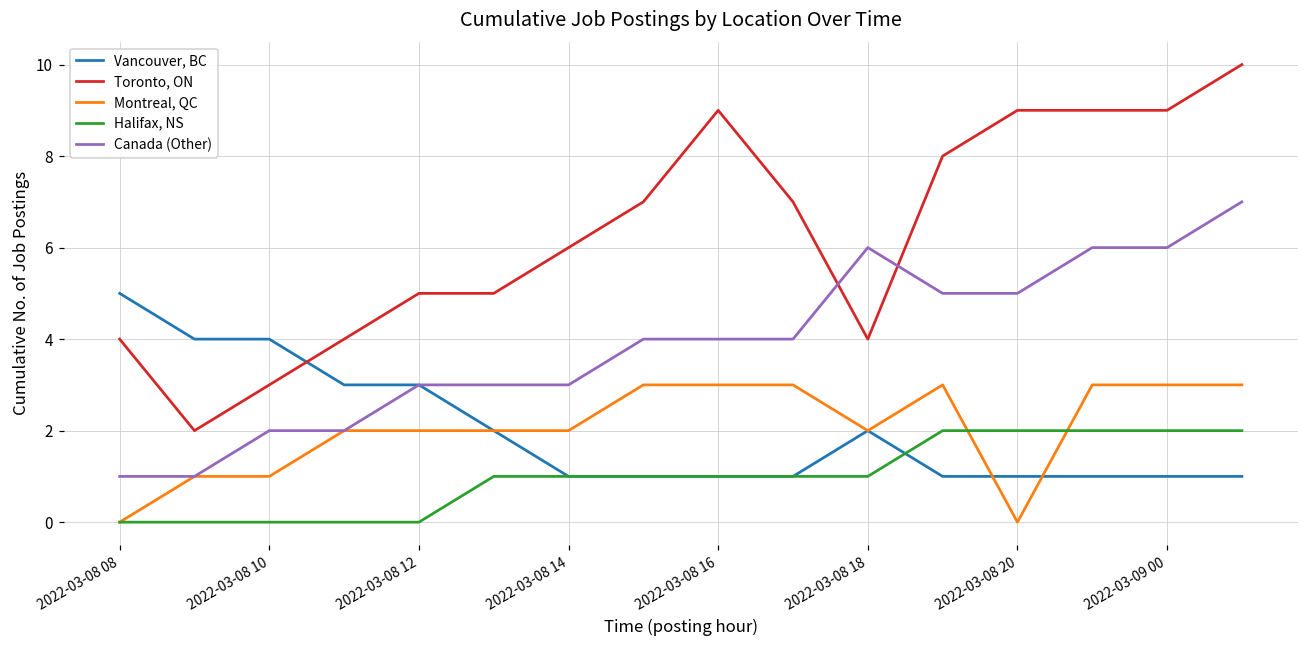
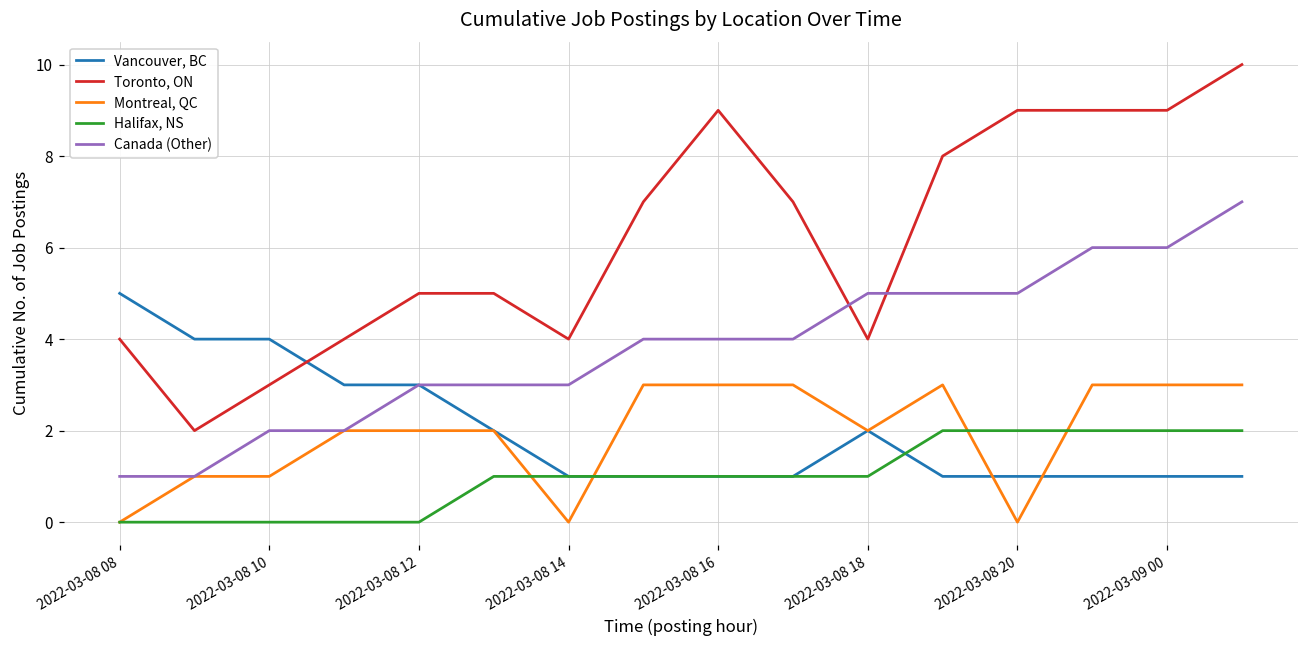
  {
    "Vancouver, BC": {
      "2022-03-08 08": 5,
      "2022-03-08 10": 4,
      "2022-03-08 20": 1,
      "2022-03-09 00": 1
    },
    "Toronto, ON": {
      "2022-03-08 08": 4,
      "2022-03-08 10": 3,
      "2022-03-08 12": 5,
-     "2022-03-08 14": 6,
+     "2022-03-08 14": 4,
      "2022-03-08 16": 9,
      "2022-03-08 18": 4,
      "2022-03-08 20": 9,
      "2022-03-09 00": 9
    },
    "Montreal, QC": {
      "2022-03-08 10": 1,
      "2022-03-08 12": 2,
-     "2022-03-08 14": 2,
+     "2022-03-08 14": 0,
      "2022-03-08 16": 3,
      "2022-03-08 20": 0,
      "2022-03-09 00": 3
    },
    "Halifax, NS": {
      "2022-03-08 10": 0,
      "2022-03-08 12": 0,
      "2022-03-08 18": 1,
      "2022-03-08 20": 2,
      "2022-03-09 00": 2
    },
    "Canada (Other)": {
      "2022-03-08 08": 1,
      "2022-03-08 10": 2,
      "2022-03-08 14": 3,
      "2022-03-08 16": 4,
-     "2022-03-08 18": 6,
+     "2022-03-08 18": 5,
      "2022-03-08 20": 5,
      "2022-03-09 00": 6
    }
  }
